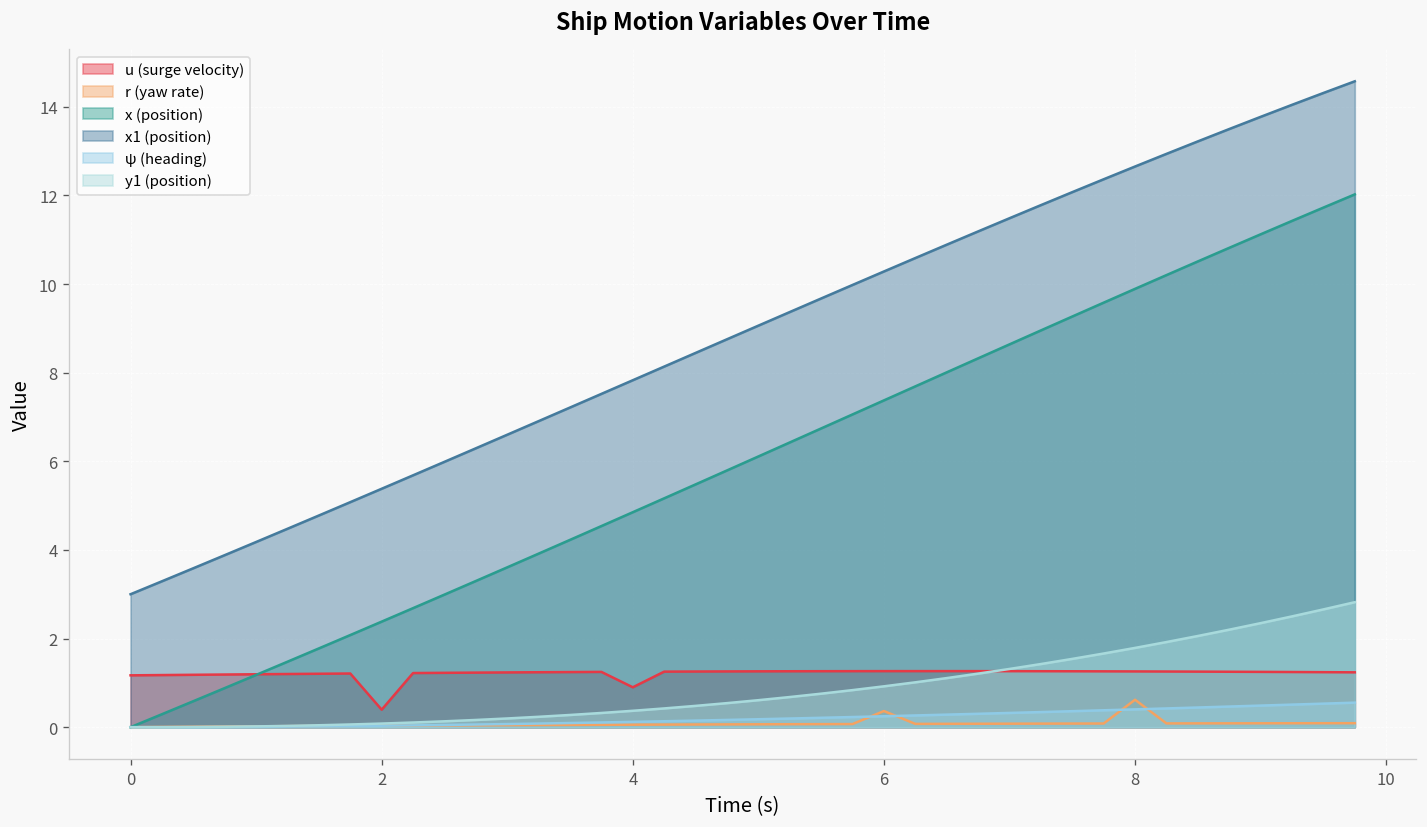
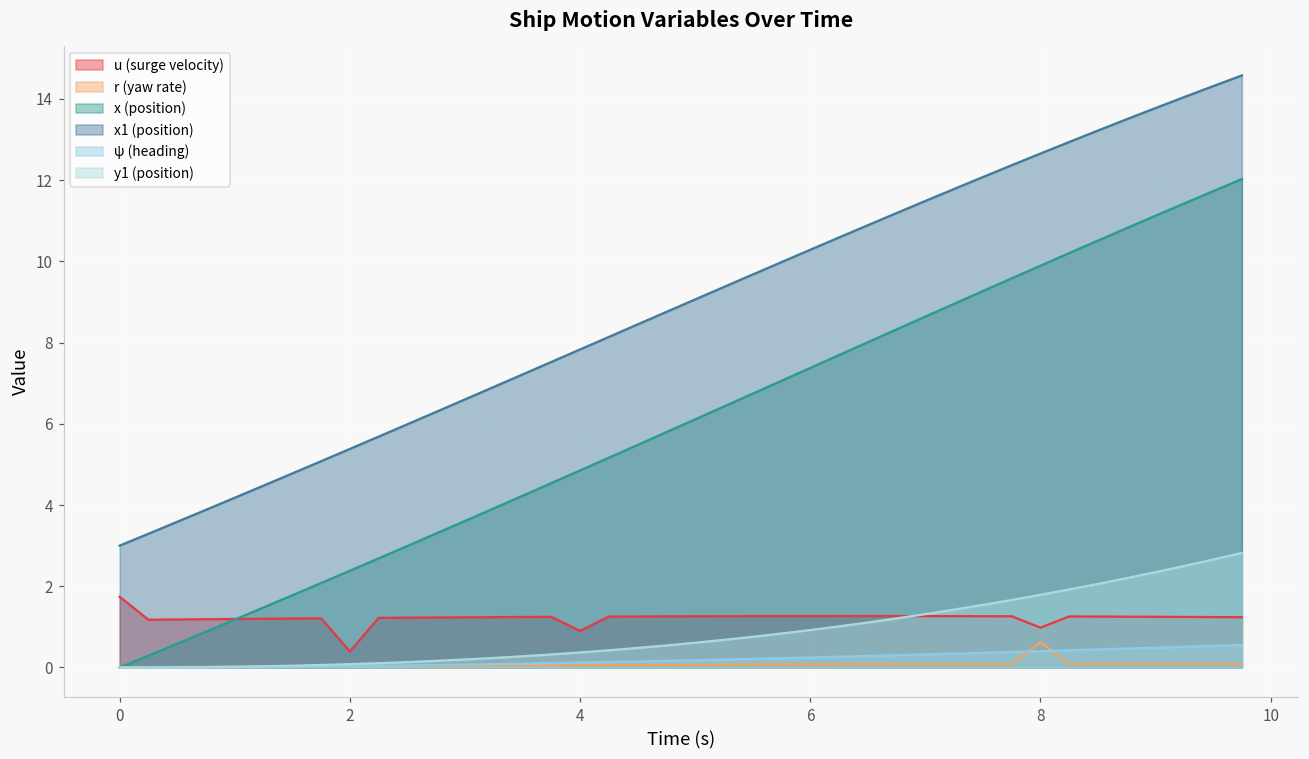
  {
    "u (surge velocity)": {
-     "0": 1.2,
+     "0": 1.7,
      "2": 0.4,
      "4": 0.9,
      "6": 1.3,
-     "8": 1.3
+     "8": 1.0
    },
    "r (yaw rate)": {
-     "6": 0.4,
+     "6": 0.1,
      "8": 0.6
    }
  }
